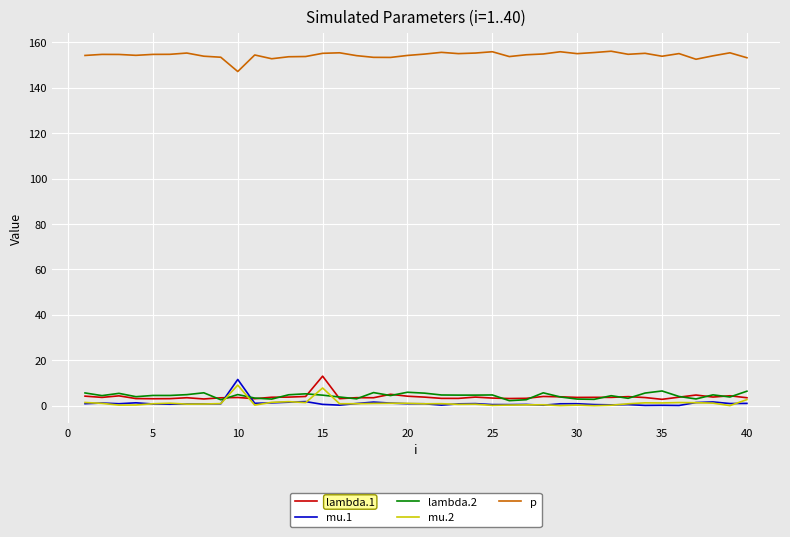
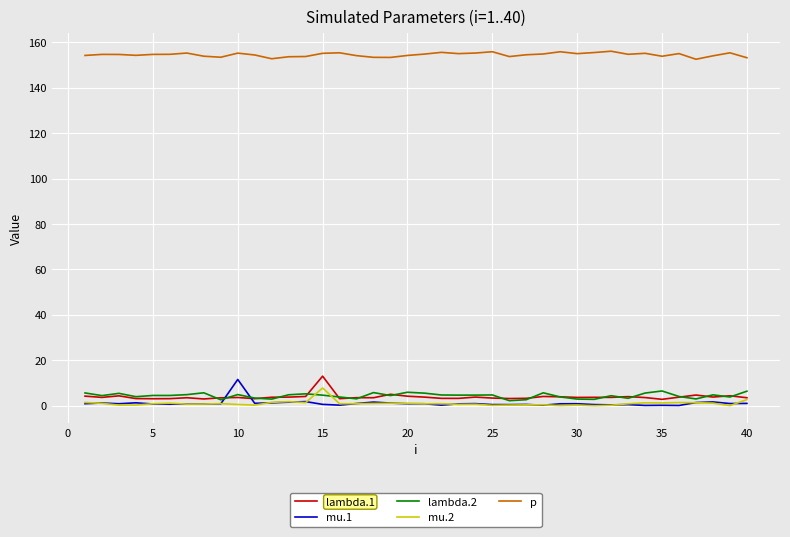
  {
    "lambda.1": {
      "5": 3,
      "10": 4,
      "15": 13,
      "20": 4,
      "25": 3,
      "35": 3
    },
    "mu.1": {
      "10": 12,
      "15": 1,
      "40": 1
    },
    "lambda.2": {
      "5": 5,
      "10": 5,
      "15": 5,
      "20": 6,
      "25": 5,
      "35": 6,
      "40": 6
    },
    "mu.2": {
-     "10": 9,
+     "10": 1,
      "15": 8
    },
    "p": {
      "5": 155,
-     "10": 147,
+     "10": 155,
      "15": 155,
      "20": 154,
      "25": 156,
      "30": 155,
      "35": 154,
      "40": 153
    }
  }
